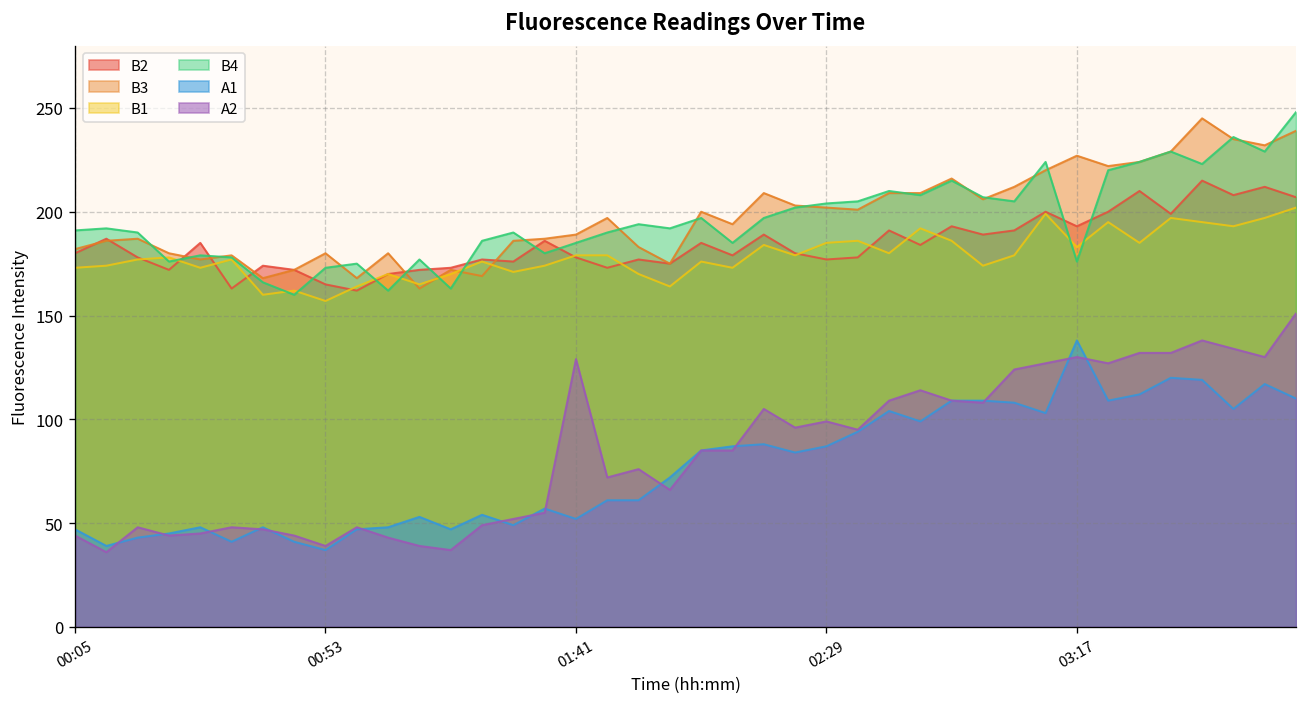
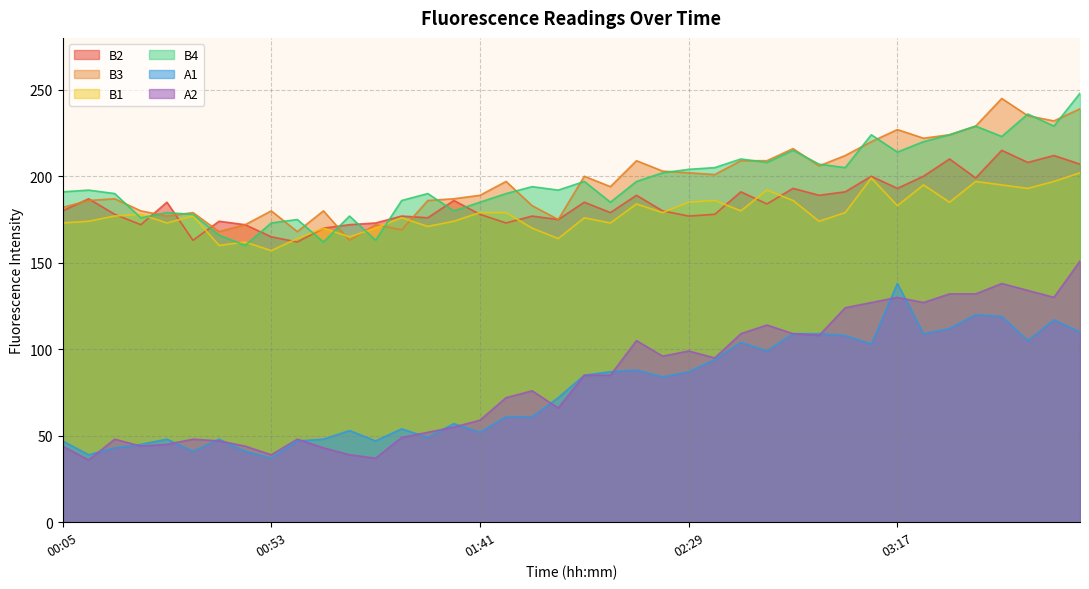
  {
    "B4": {
      "00:05": 191,
      "00:53": 173,
      "01:41": 185,
      "02:29": 204,
-     "03:17": 176
+     "03:17": 214
    },
    "A1": {
      "00:05": 47,
      "00:53": 37,
      "01:41": 52,
      "02:29": 87,
      "03:17": 138
    },
    "A2": {
      "00:05": 44,
      "00:53": 39,
-     "01:41": 129,
+     "01:41": 59,
      "02:29": 99,
      "03:17": 130
    }
  }
